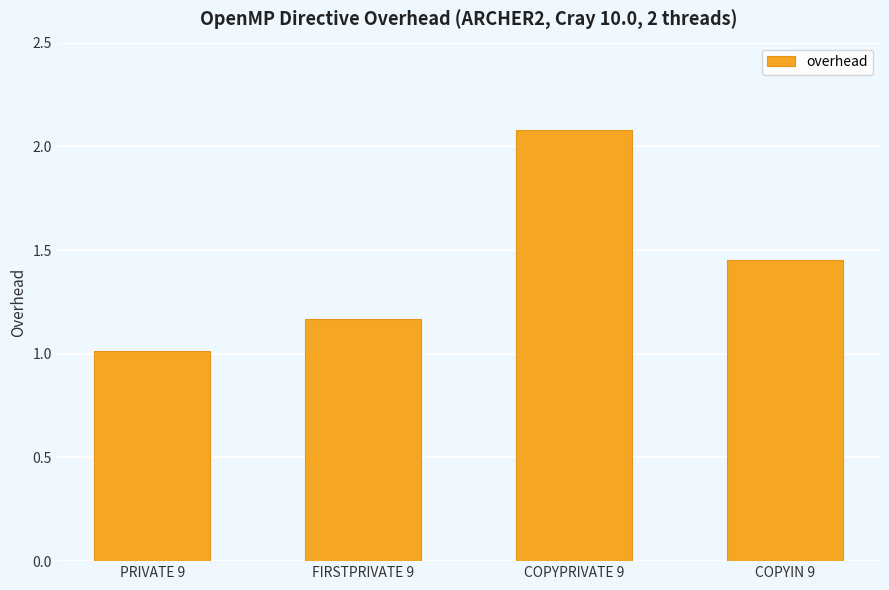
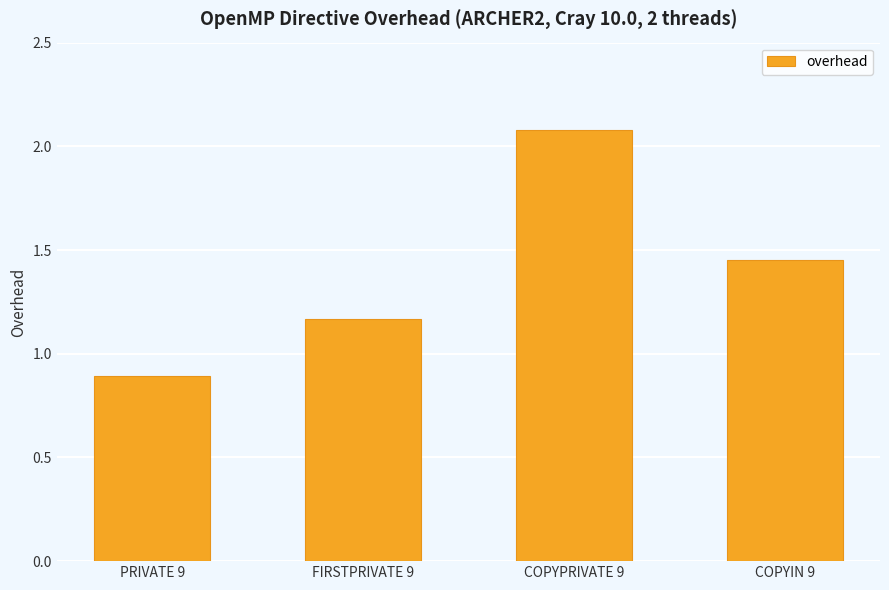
  {
-   "PRIVATE 9": 1.01,
+   "PRIVATE 9": 0.89,
    "FIRSTPRIVATE 9": 1.17,
    "COPYPRIVATE 9": 2.08,
    "COPYIN 9": 1.45
  }
